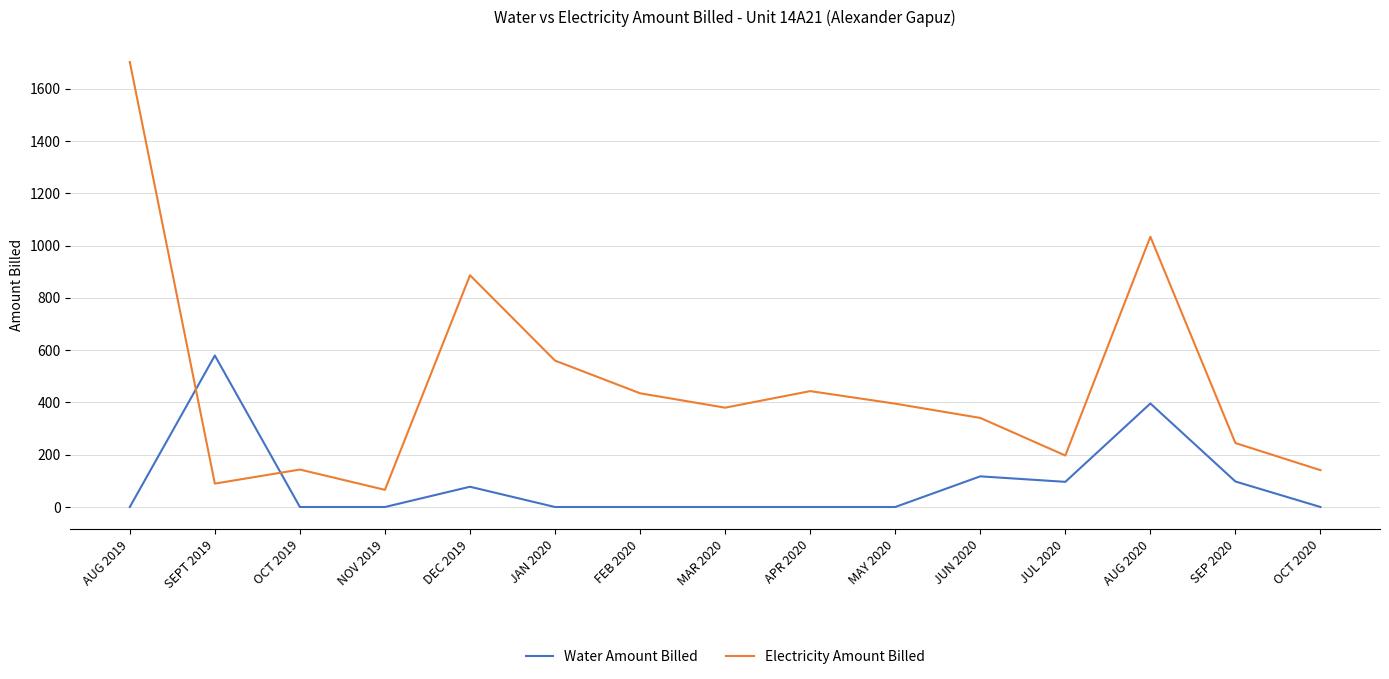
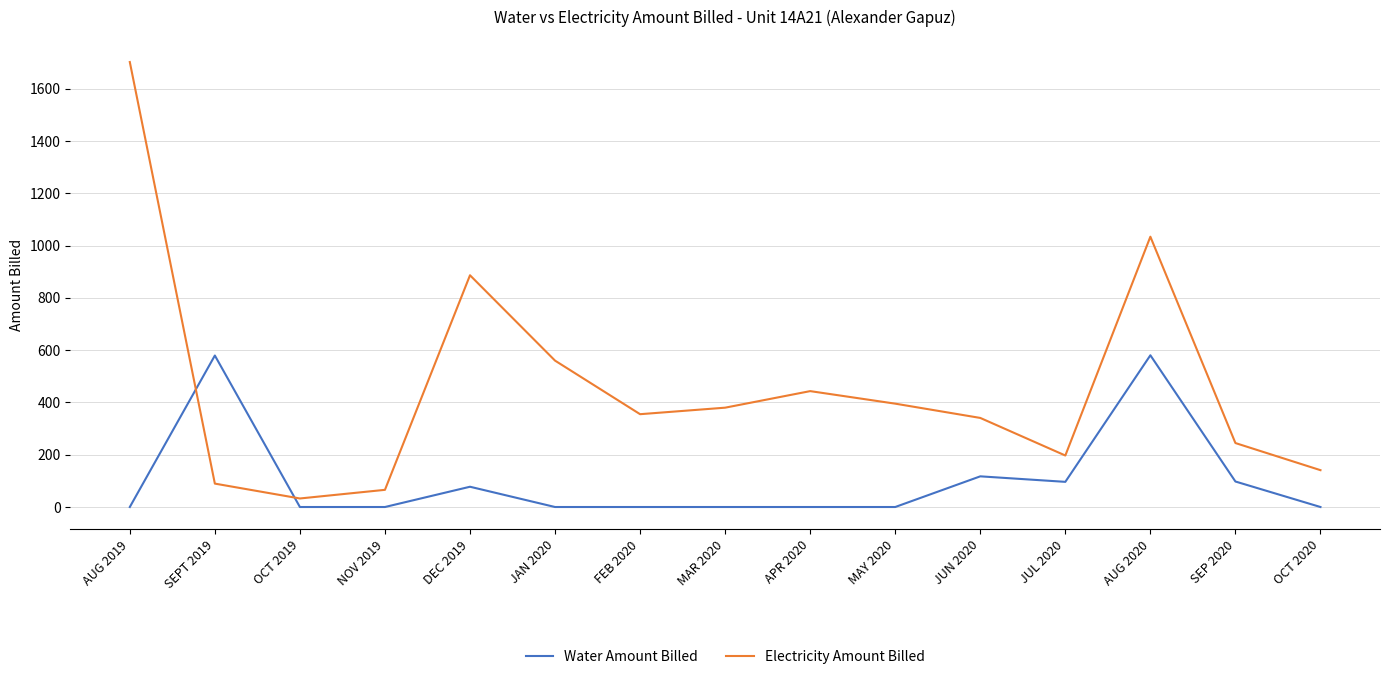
  {
    "Water Amount Billed": {
      "AUG 2019": 0,
      "SEPT 2019": 580,
      "OCT 2019": 0,
      "NOV 2019": 0,
      "DEC 2019": 80,
      "JAN 2020": 0,
      "FEB 2020": 0,
      "MAR 2020": 0,
      "APR 2020": 0,
      "MAY 2020": 0,
      "JUN 2020": 120,
      "JUL 2020": 100,
-     "AUG 2020": 400,
+     "AUG 2020": 580,
      "SEP 2020": 100,
      "OCT 2020": 0
    },
    "Electricity Amount Billed": {
      "AUG 2019": 1700,
      "SEPT 2019": 90,
-     "OCT 2019": 140,
+     "OCT 2019": 30,
      "NOV 2019": 70,
      "DEC 2019": 890,
      "JAN 2020": 560,
-     "FEB 2020": 440,
+     "FEB 2020": 360,
      "MAR 2020": 380,
      "APR 2020": 440,
      "MAY 2020": 400,
      "JUN 2020": 340,
      "JUL 2020": 200,
      "AUG 2020": 1030,
      "SEP 2020": 240,
      "OCT 2020": 140
    }
  }
